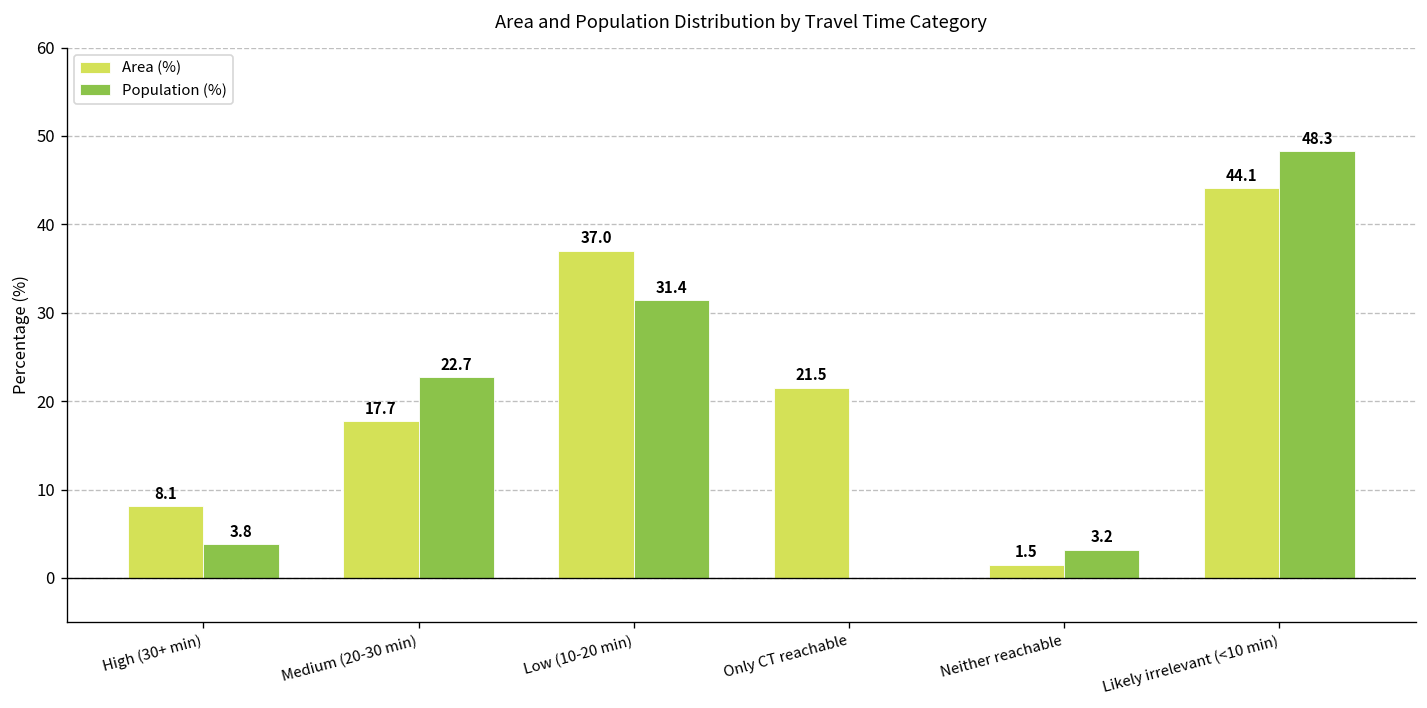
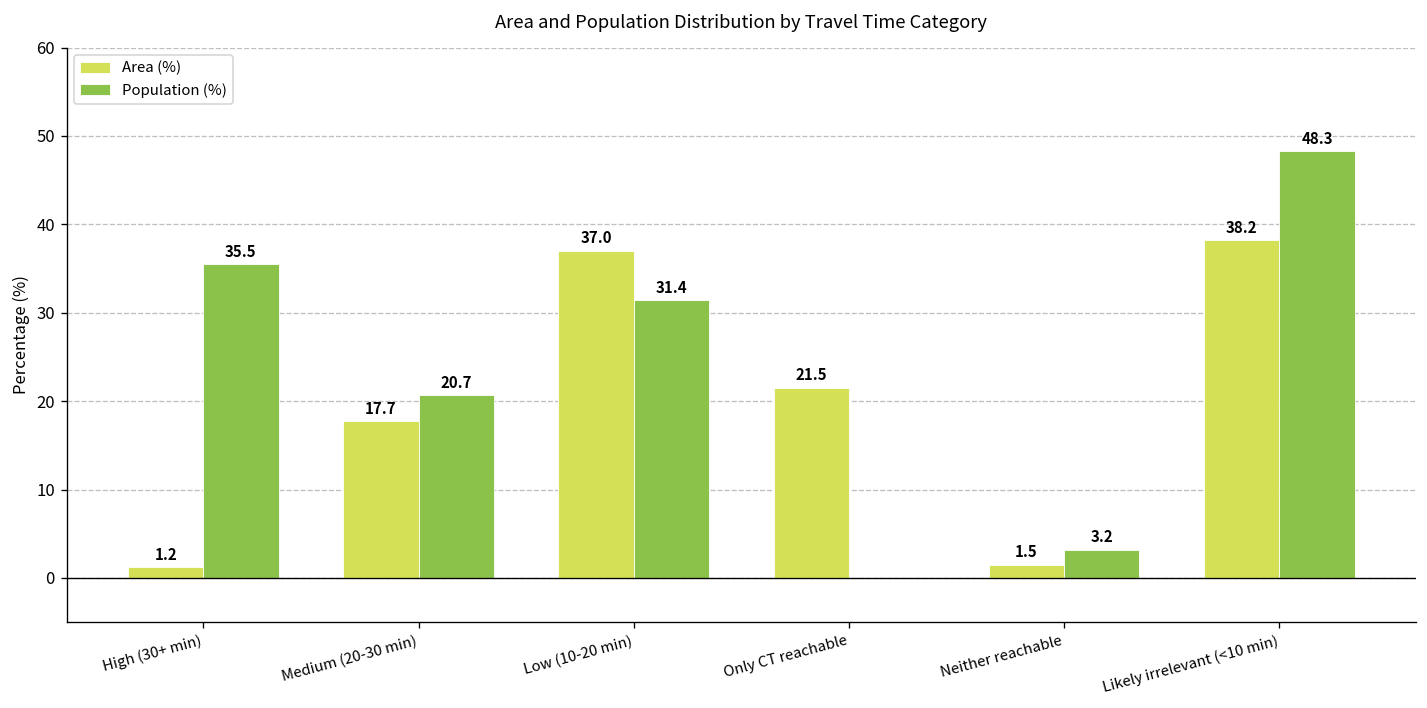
  {
    "Area (%)": {
-     "High (30+ min)": 8.1,
+     "High (30+ min)": 1.2,
      "Medium (20-30 min)": 17.7,
      "Low (10-20 min)": 37.0,
      "Only CT reachable": 21.5,
      "Neither reachable": 1.5,
-     "Likely irrelevant (<10 min)": 44.1
+     "Likely irrelevant (<10 min)": 38.2
    },
    "Population (%)": {
-     "High (30+ min)": 3.8,
-     "Medium (20-30 min)": 22.7,
+     "High (30+ min)": 35.5,
+     "Medium (20-30 min)": 20.7,
      "Low (10-20 min)": 31.4,
      "Neither reachable": 3.2,
      "Likely irrelevant (<10 min)": 48.3
    }
  }
